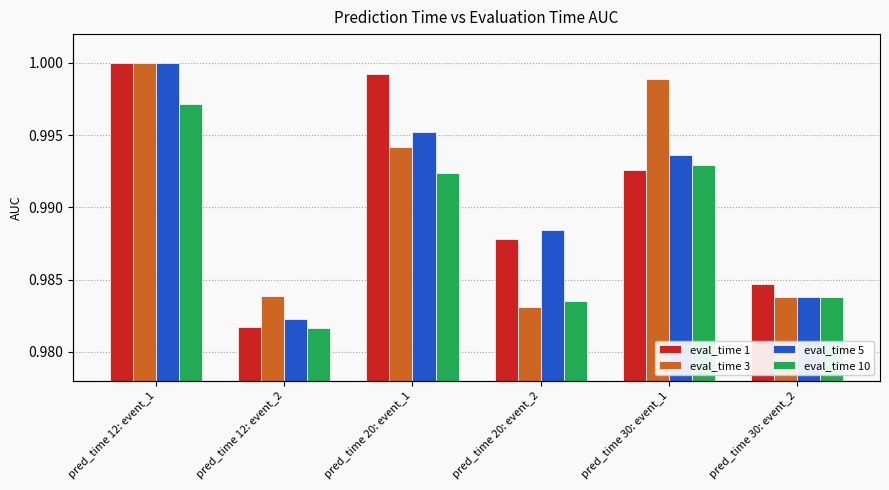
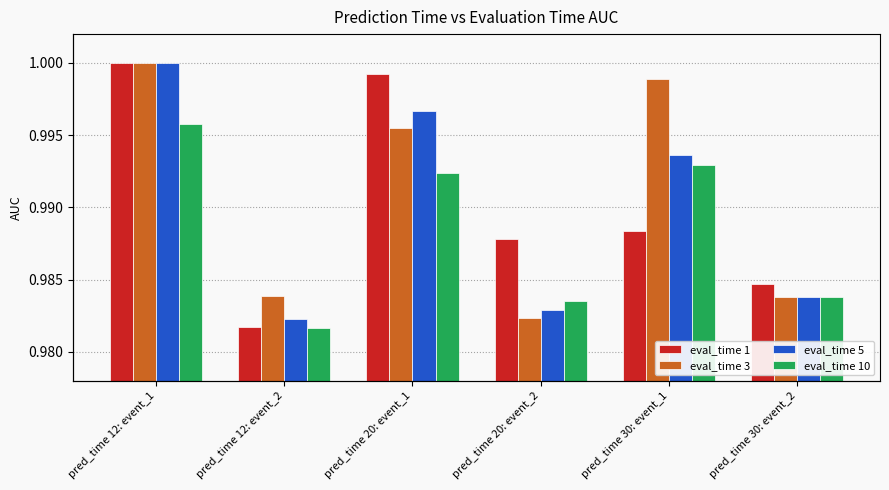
  {
    "eval_time 1": {
      "pred_time 12: event_1": 1.0000,
      "pred_time 12: event_2": 0.9817,
      "pred_time 20: event_1": 0.9992,
      "pred_time 20: event_2": 0.9878,
-     "pred_time 30: event_1": 0.9926,
+     "pred_time 30: event_1": 0.9884,
      "pred_time 30: event_2": 0.9847
    },
    "eval_time 3": {
      "pred_time 12: event_1": 1.0000,
      "pred_time 12: event_2": 0.9839,
-     "pred_time 20: event_1": 0.9942,
-     "pred_time 20: event_2": 0.9831,
+     "pred_time 20: event_1": 0.9955,
+     "pred_time 20: event_2": 0.9823,
      "pred_time 30: event_1": 0.9989,
      "pred_time 30: event_2": 0.9838
    },
    "eval_time 5": {
      "pred_time 12: event_1": 1.0000,
      "pred_time 12: event_2": 0.9823,
-     "pred_time 20: event_1": 0.9952,
-     "pred_time 20: event_2": 0.9885,
+     "pred_time 20: event_1": 0.9967,
+     "pred_time 20: event_2": 0.9829,
      "pred_time 30: event_1": 0.9936,
      "pred_time 30: event_2": 0.9838
    },
    "eval_time 10": {
-     "pred_time 12: event_1": 0.9972,
+     "pred_time 12: event_1": 0.9958,
      "pred_time 12: event_2": 0.9816,
      "pred_time 20: event_1": 0.9924,
      "pred_time 20: event_2": 0.9835,
      "pred_time 30: event_1": 0.9929,
      "pred_time 30: event_2": 0.9838
    }
  }
